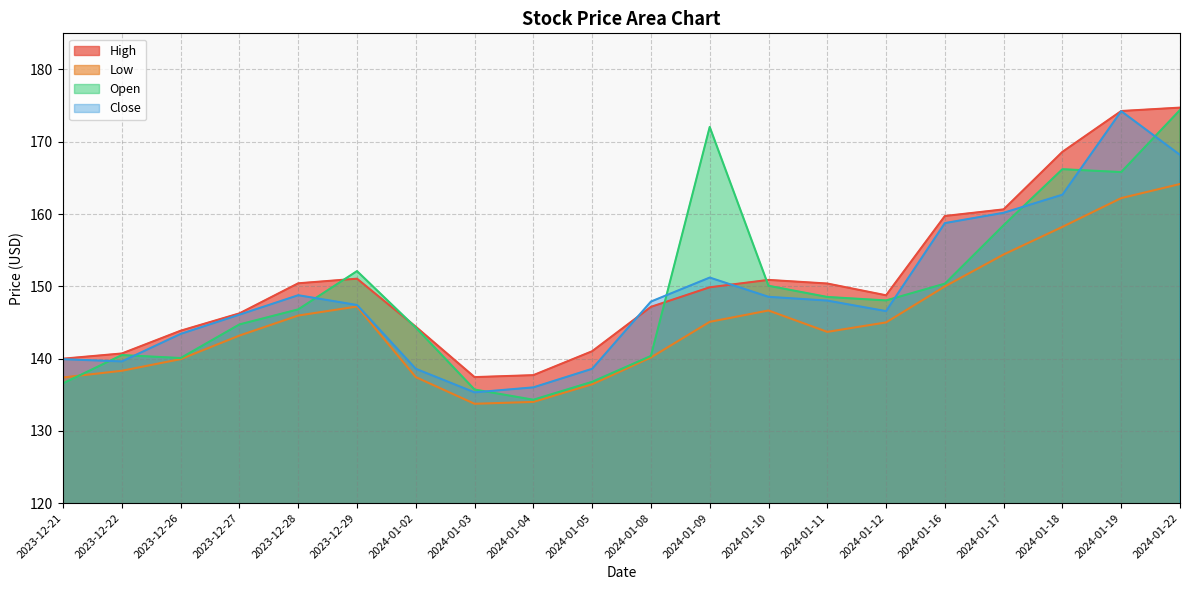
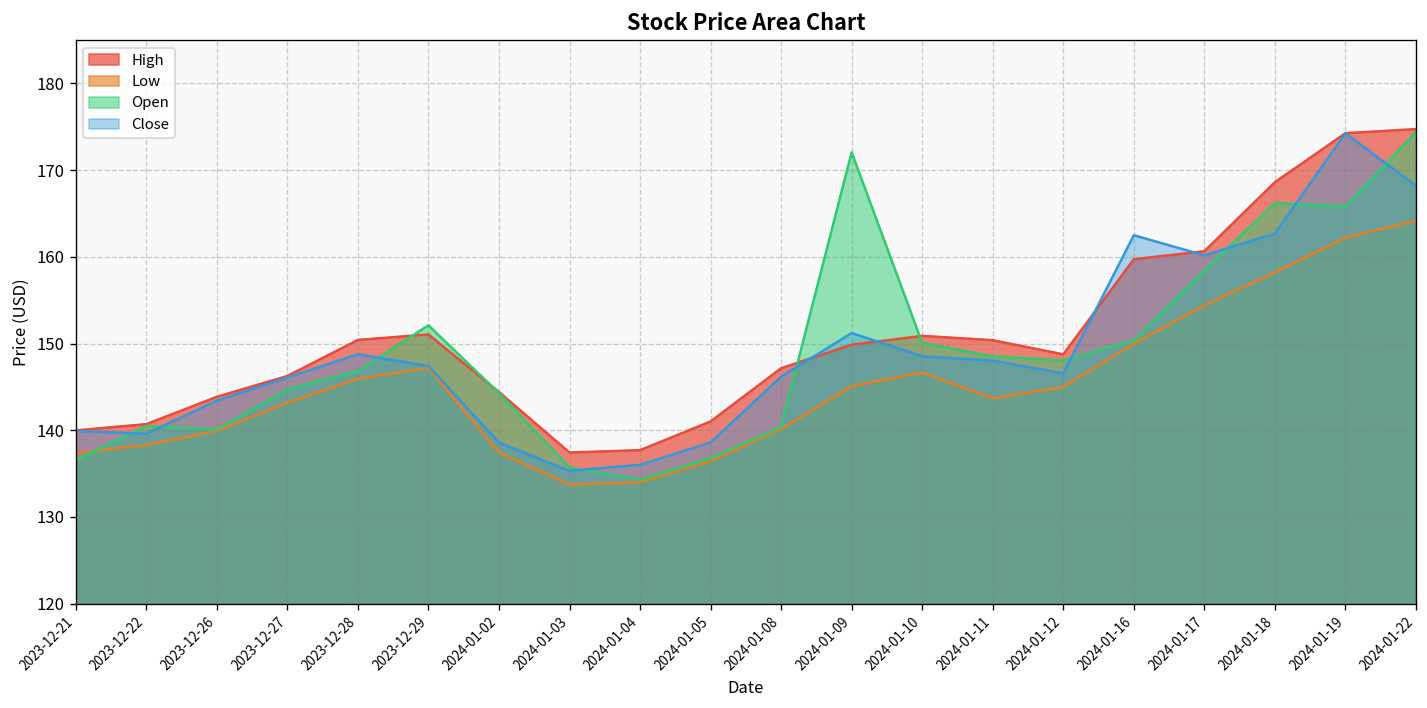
  {
    "Open": {
      "2023-12-21": 137,
      "2023-12-27": 145,
      "2023-12-28": 147,
      "2023-12-29": 152,
      "2024-01-03": 136,
      "2024-01-09": 172,
      "2024-01-10": 150,
      "2024-01-11": 149,
      "2024-01-12": 148,
      "2024-01-16": 150,
      "2024-01-17": 158,
      "2024-01-18": 166,
      "2024-01-19": 166
    },
    "Close": {
      "2023-12-22": 140,
      "2023-12-26": 143,
      "2023-12-28": 149,
      "2024-01-02": 139,
      "2024-01-03": 135,
      "2024-01-04": 136,
      "2024-01-05": 139,
-     "2024-01-08": 148,
+     "2024-01-08": 146,
      "2024-01-09": 151,
      "2024-01-10": 149,
      "2024-01-11": 148,
      "2024-01-12": 147,
-     "2024-01-16": 159,
+     "2024-01-16": 162,
      "2024-01-17": 160,
      "2024-01-18": 163,
      "2024-01-22": 168
    }
  }
